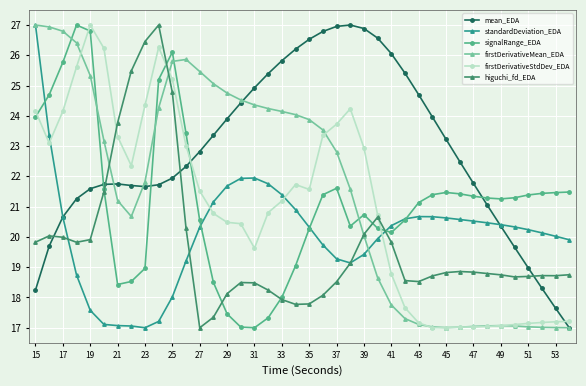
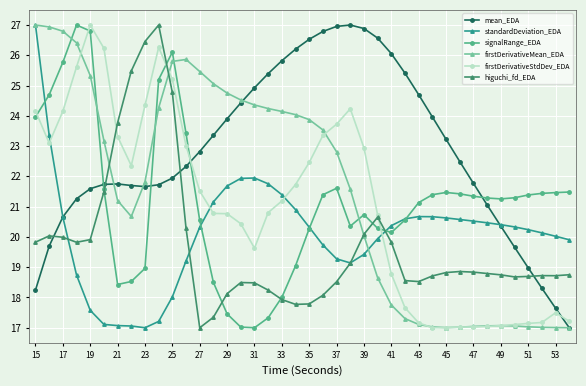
  {
    "firstDerivativeStdDev_EDA": {
      "15": 24.2,
      "17": 24.2,
      "19": 27.0,
      "21": 23.3,
      "23": 24.3,
      "25": 25.2,
      "27": 21.5,
-     "29": 20.5,
+     "29": 20.8,
      "31": 19.6,
      "33": 21.2,
-     "35": 21.6,
+     "35": 22.5,
      "37": 23.7,
      "39": 22.9,
      "41": 18.8,
      "51": 17.1,
-     "53": 17.2
+     "53": 17.5
    }
  }
